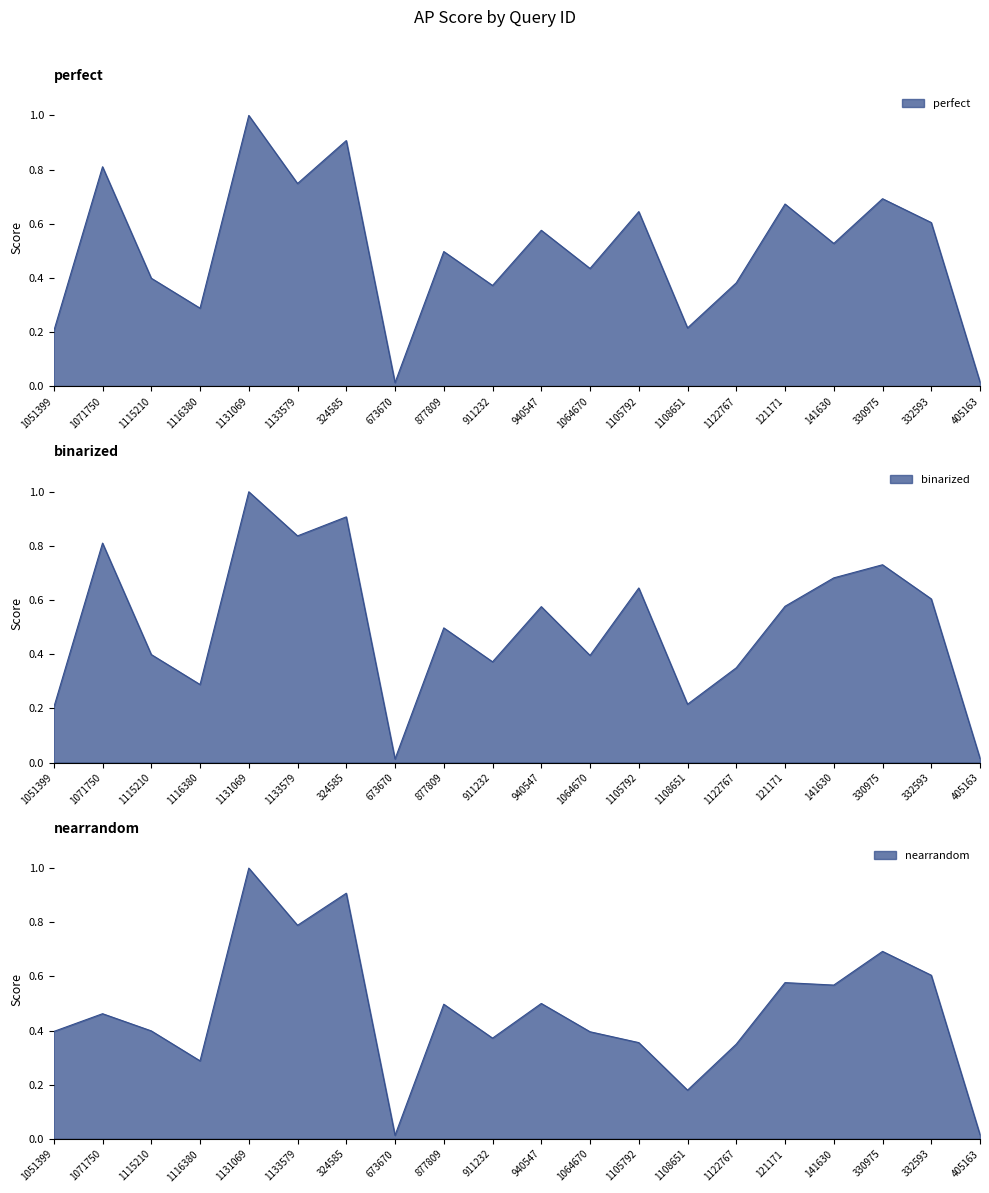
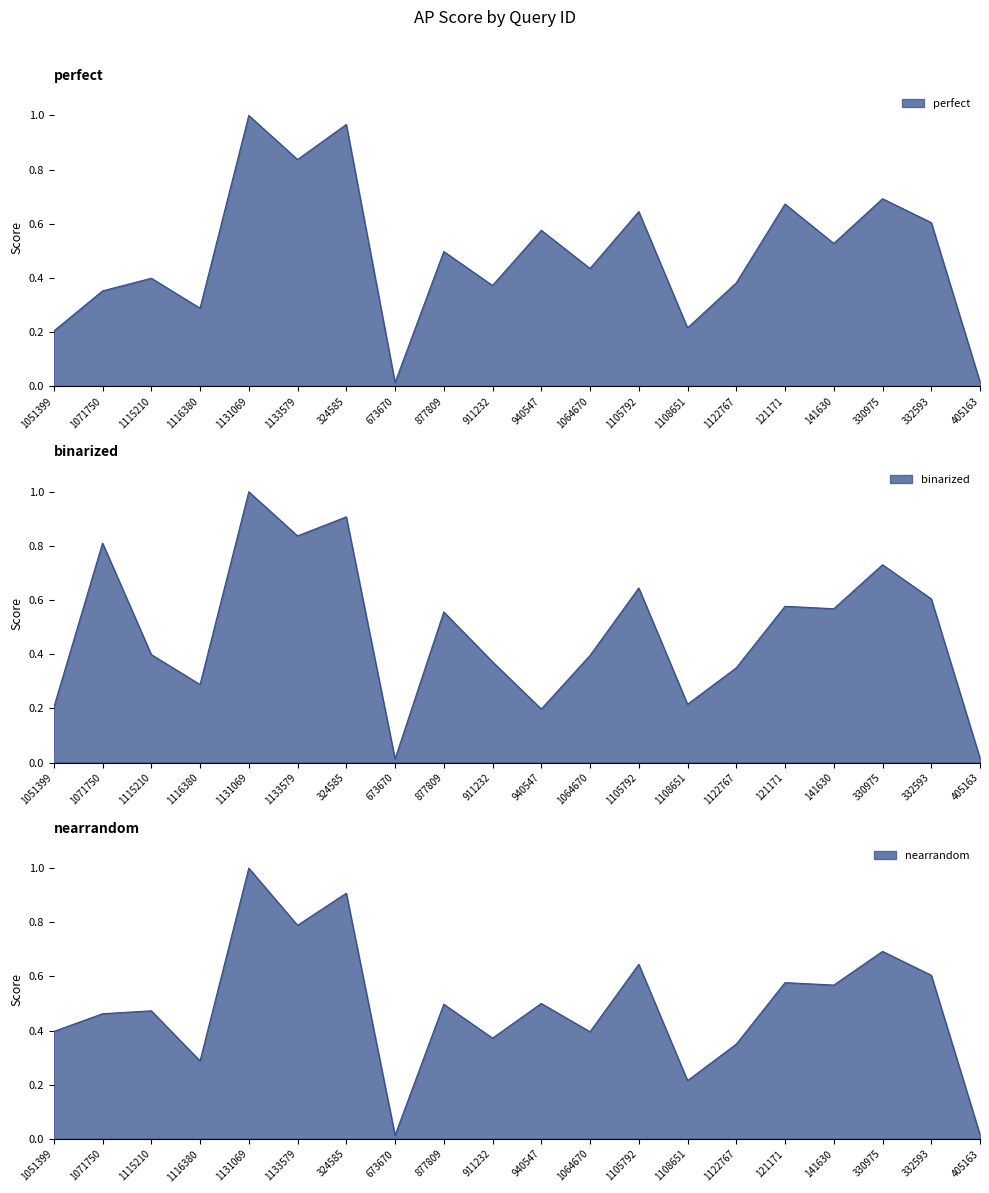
  {
    "perfect": {
      "1051399": 0.20,
-     "1071750": 0.81,
+     "1071750": 0.35,
      "1115210": 0.40,
      "1116380": 0.29,
      "1131069": 1.00,
-     "1133579": 0.75,
-     "324585": 0.91,
+     "1133579": 0.84,
+     "324585": 0.97,
      "673670": 0.01,
      "877809": 0.50,
      "911232": 0.37,
      "940547": 0.58,
      "1064670": 0.44,
      "1105792": 0.64,
      "1108651": 0.22,
      "1122767": 0.38,
      "121171": 0.67,
      "141630": 0.53,
      "330975": 0.69,
      "332593": 0.60,
      "405163": 0.02
    },
    "binarized": {
      "1051399": 0.20,
      "1071750": 0.81,
      "1115210": 0.40,
      "1116380": 0.29,
      "1131069": 1.00,
      "1133579": 0.84,
      "324585": 0.91,
      "673670": 0.01,
-     "877809": 0.50,
+     "877809": 0.56,
      "911232": 0.37,
-     "940547": 0.58,
+     "940547": 0.20,
      "1064670": 0.40,
      "1105792": 0.64,
      "1108651": 0.22,
      "1122767": 0.35,
      "121171": 0.58,
-     "141630": 0.68,
+     "141630": 0.57,
      "330975": 0.73,
      "332593": 0.60,
      "405163": 0.02
    },
    "nearrandom": {
      "1051399": 0.40,
      "1071750": 0.46,
-     "1115210": 0.40,
+     "1115210": 0.47,
      "1116380": 0.29,
      "1131069": 1.00,
      "1133579": 0.79,
      "324585": 0.91,
      "673670": 0.01,
      "877809": 0.50,
      "911232": 0.37,
      "940547": 0.50,
      "1064670": 0.40,
-     "1105792": 0.36,
-     "1108651": 0.18,
+     "1105792": 0.64,
+     "1108651": 0.22,
      "1122767": 0.35,
      "121171": 0.58,
      "141630": 0.57,
      "330975": 0.69,
      "332593": 0.60,
      "405163": 0.02
    }
  }
